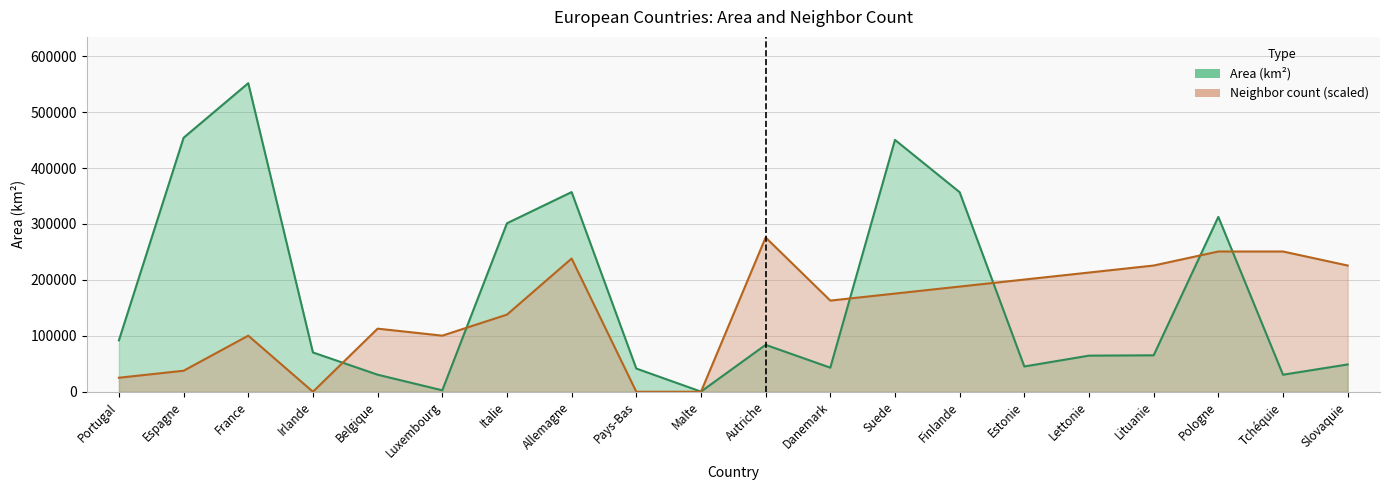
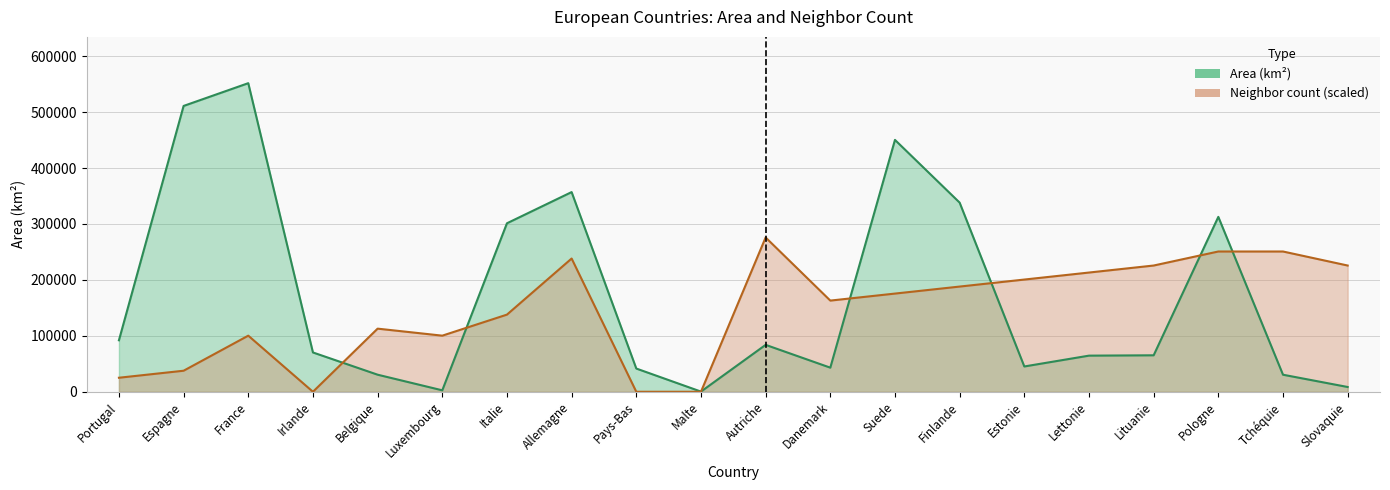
  {
    "Area (km²)": {
      "Portugal": 90000,
-     "Espagne": 450000,
+     "Espagne": 510000,
      "France": 550000,
      "Irlande": 70000,
      "Belgique": 30000,
      "Luxembourg": 0,
      "Italie": 300000,
      "Allemagne": 360000,
      "Pays-Bas": 40000,
      "Autriche": 80000,
      "Danemark": 40000,
      "Suede": 450000,
-     "Finlande": 360000,
+     "Finlande": 340000,
      "Estonie": 50000,
      "Lettonie": 60000,
      "Lituanie": 70000,
      "Pologne": 310000,
      "Tchéquie": 30000,
-     "Slovaquie": 50000
+     "Slovaquie": 10000
    },
    "Neighbor count (scaled)": {
      "Portugal": 30000,
      "Espagne": 40000,
      "France": 100000,
      "Irlande": 0,
      "Belgique": 110000,
      "Luxembourg": 100000,
      "Italie": 140000,
      "Allemagne": 240000,
      "Pays-Bas": 0,
      "Autriche": 280000,
      "Danemark": 160000,
      "Suede": 180000,
      "Finlande": 190000,
      "Estonie": 200000,
      "Lettonie": 210000,
      "Lituanie": 230000,
      "Pologne": 250000,
      "Tchéquie": 250000,
      "Slovaquie": 230000
    }
  }
